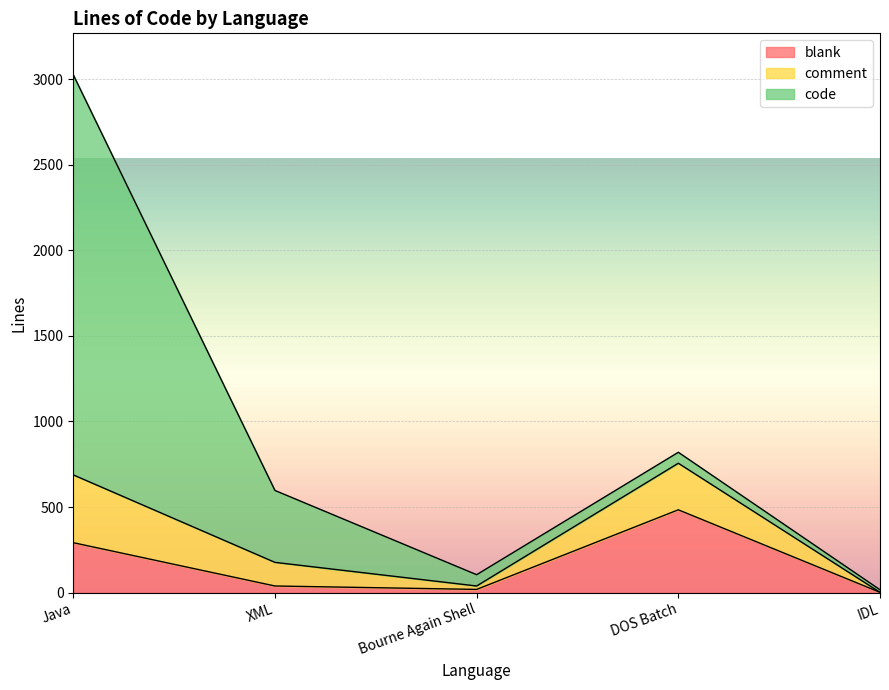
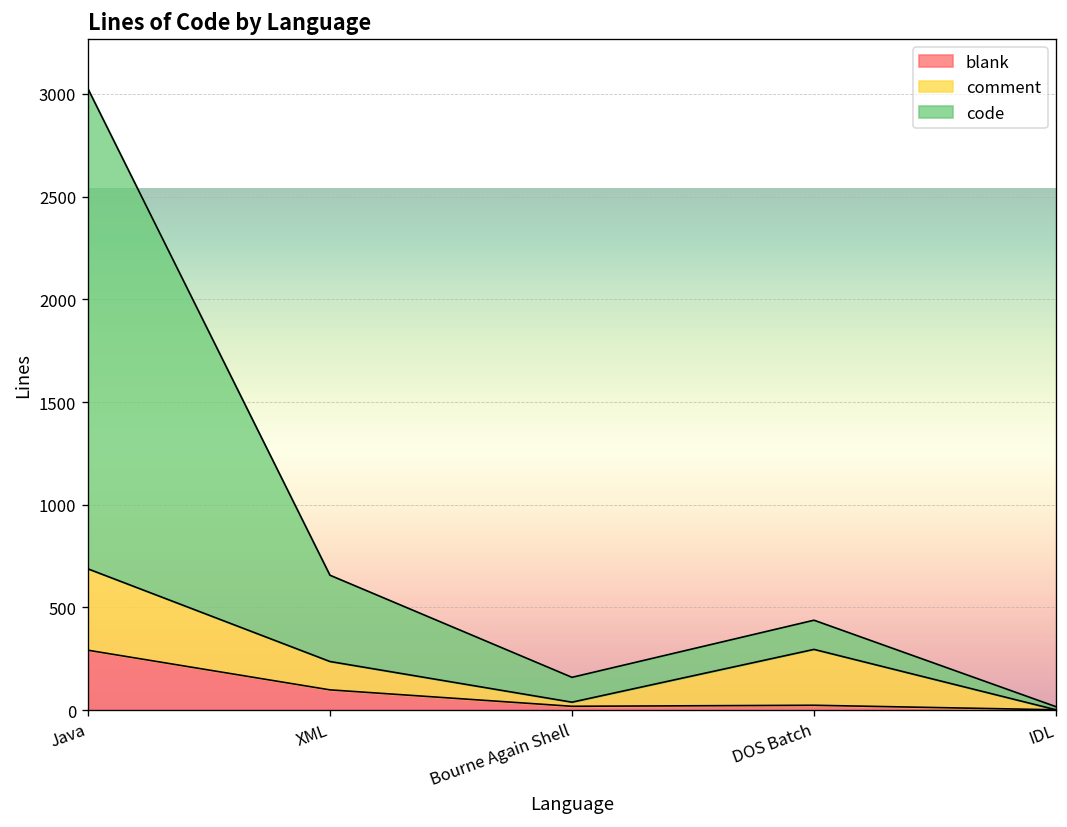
  {
    "blank": {
      "Java": 290,
-     "XML": 40,
+     "XML": 100,
      "Bourne Again Shell": 20,
-     "DOS Batch": 480
+     "DOS Batch": 20
    },
    "comment": {
      "Java": 400,
      "XML": 140,
      "Bourne Again Shell": 20,
      "DOS Batch": 270
    },
    "code": {
      "Java": 2340,
      "XML": 420,
-     "Bourne Again Shell": 70,
-     "DOS Batch": 60
+     "Bourne Again Shell": 120,
+     "DOS Batch": 140
    }
  }
